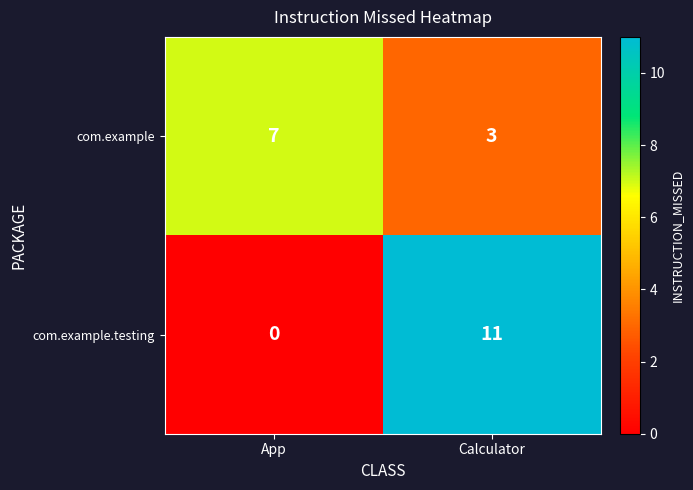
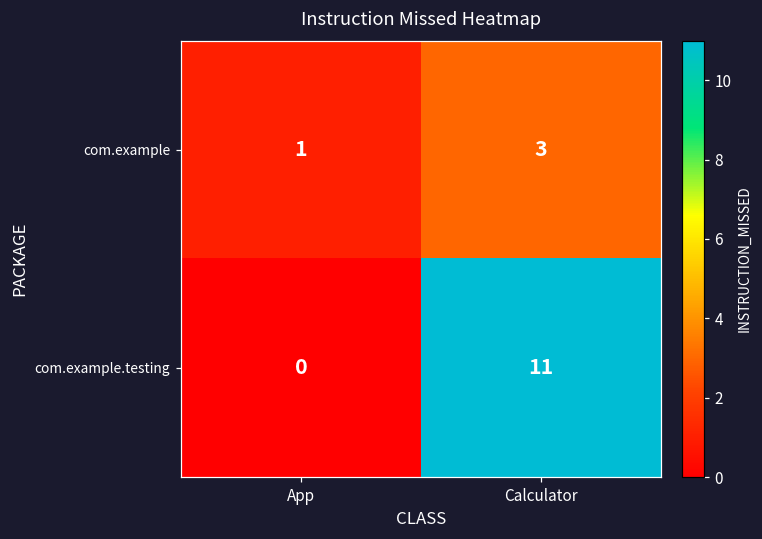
  {
    "com.example": {
-     "App": 7,
+     "App": 1,
      "Calculator": 3
    },
    "com.example.testing": {
      "App": 0,
      "Calculator": 11
    }
  }
